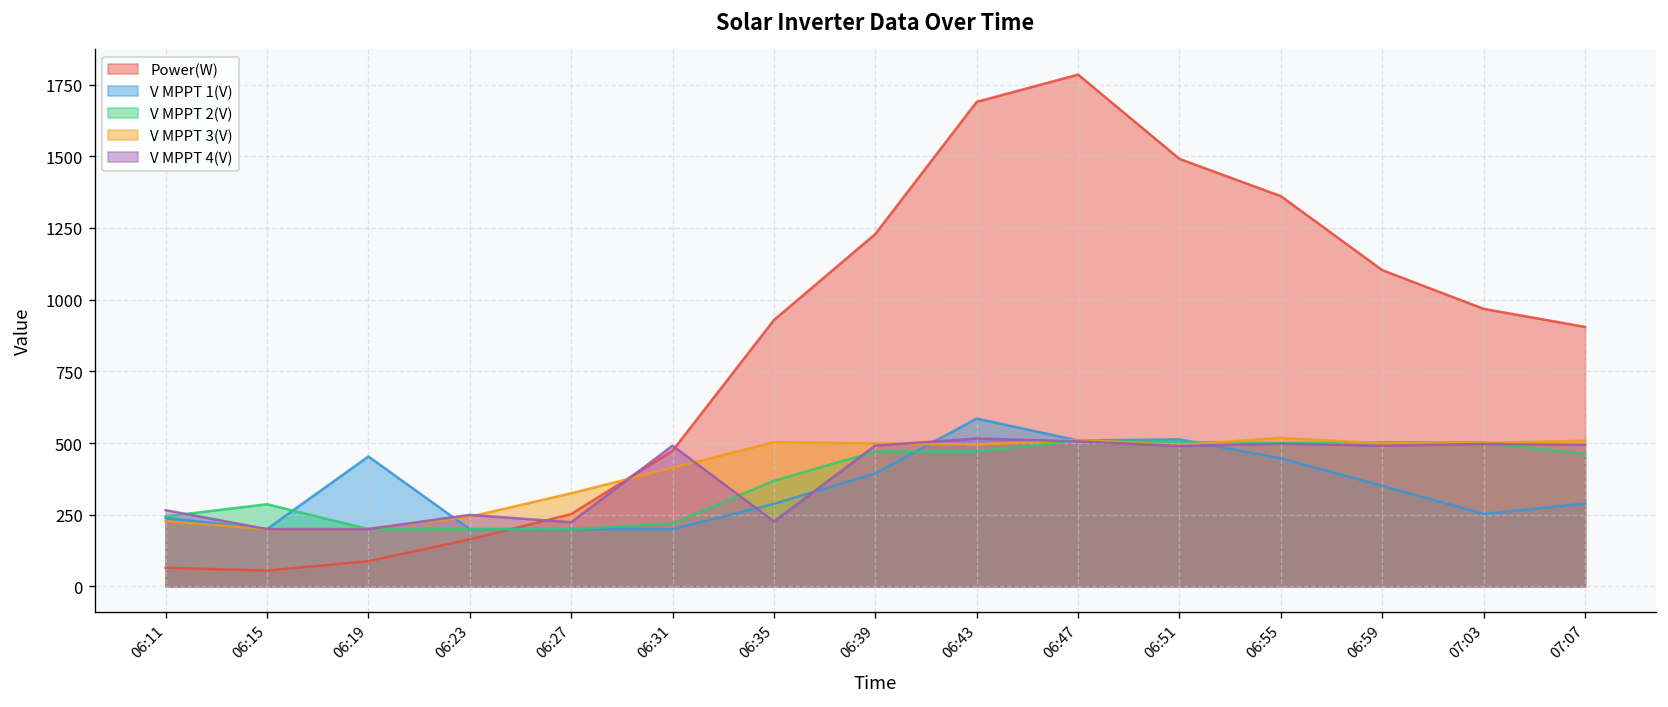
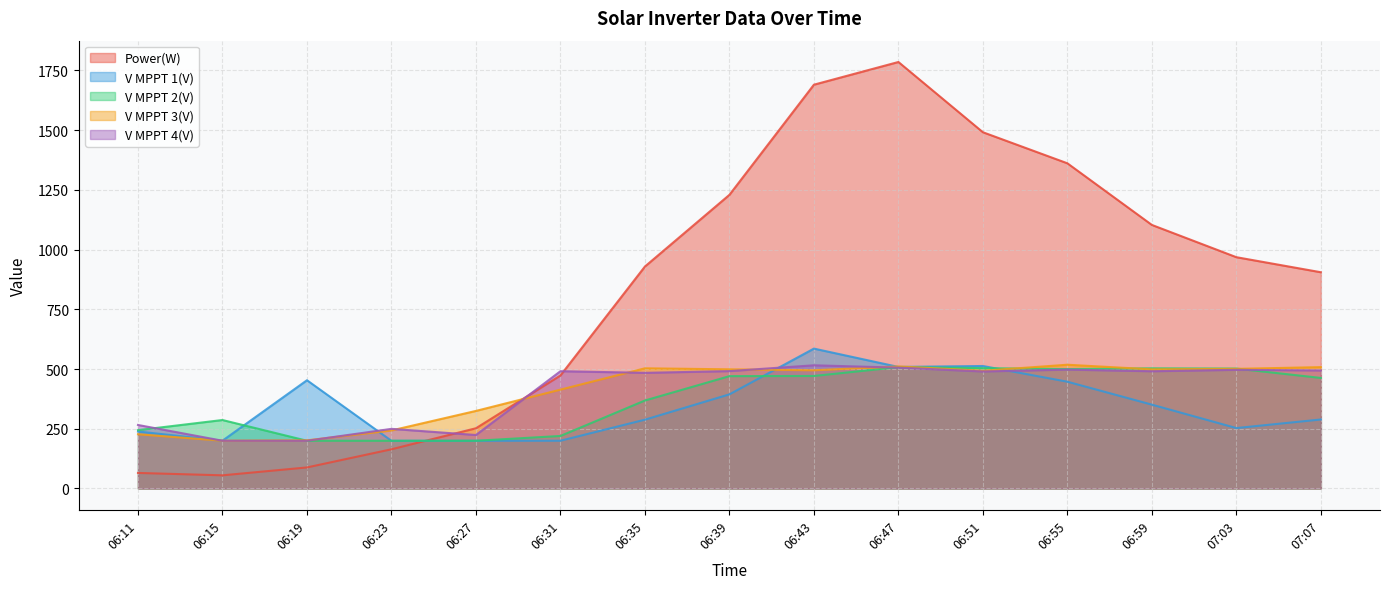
  {
    "Power(W)": {
      "06:11": 70,
      "06:15": 60,
      "06:19": 90,
      "06:23": 160,
      "06:27": 250,
      "06:31": 470,
      "06:35": 930,
      "06:39": 1230,
      "06:43": 1690,
      "06:47": 1790,
      "06:51": 1490,
      "06:55": 1360,
      "06:59": 1100,
      "07:03": 970,
      "07:07": 910
    },
    "V MPPT 1(V)": {
      "06:19": 450,
      "06:31": 200,
      "06:35": 290,
      "06:39": 390,
      "06:43": 590,
      "06:55": 450,
      "06:59": 350,
      "07:03": 250,
      "07:07": 290
    },
    "V MPPT 2(V)": {
      "06:15": 290,
      "06:31": 220,
      "06:35": 370,
      "06:39": 470,
      "06:43": 470,
      "07:07": 460
    },
    "V MPPT 3(V)": {
      "06:11": 230,
      "06:27": 320,
      "06:31": 410,
      "06:35": 500,
      "06:43": 490,
      "06:55": 520,
      "07:07": 510
    },
    "V MPPT 4(V)": {
      "06:11": 270,
      "06:27": 220,
      "06:31": 490,
-     "06:35": 230,
+     "06:35": 480,
      "06:43": 520,
      "07:07": 490
    }
  }
